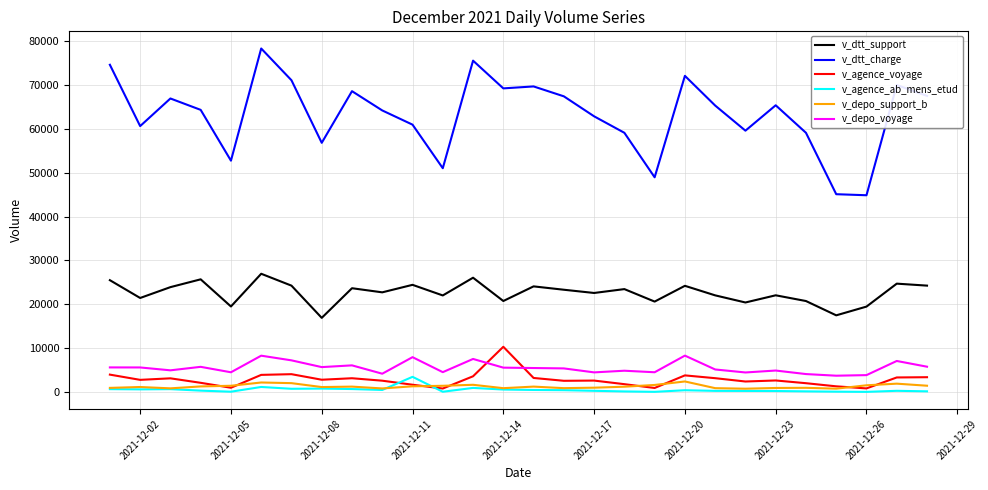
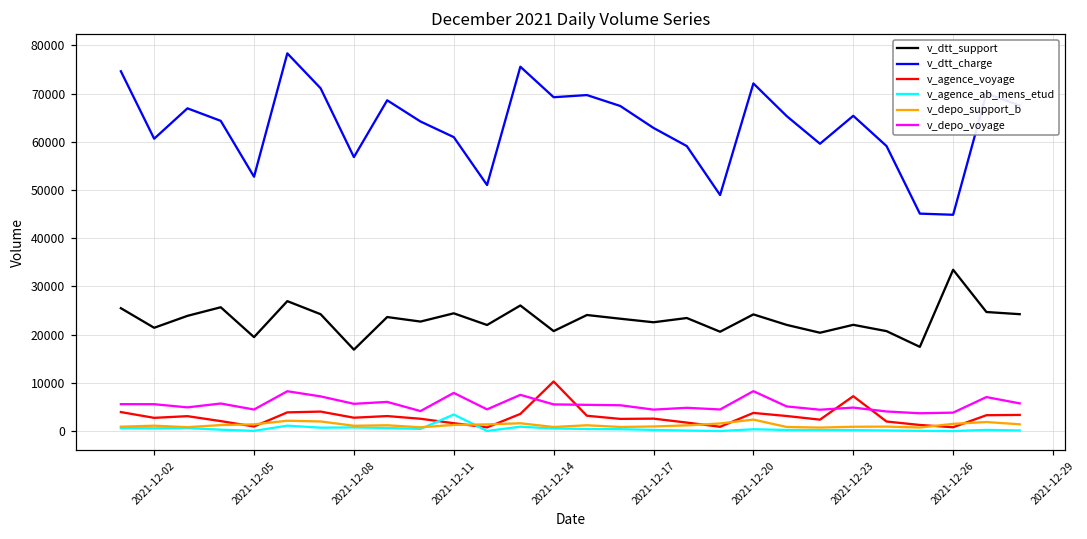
  {
    "v_dtt_support": {
      "2021-12-02": 21000,
      "2021-12-05": 19000,
      "2021-12-08": 17000,
      "2021-12-11": 24000,
      "2021-12-14": 21000,
      "2021-12-17": 23000,
      "2021-12-20": 24000,
      "2021-12-23": 22000,
-     "2021-12-26": 19000
+     "2021-12-26": 33000
    },
    "v_dtt_charge": {
      "2021-12-02": 61000,
      "2021-12-05": 53000,
      "2021-12-08": 57000,
      "2021-12-11": 61000,
      "2021-12-14": 69000,
      "2021-12-17": 63000,
      "2021-12-20": 72000,
      "2021-12-23": 65000,
      "2021-12-26": 45000
    },
    "v_agence_voyage": {
      "2021-12-02": 3000,
      "2021-12-08": 3000,
      "2021-12-14": 10000,
      "2021-12-17": 3000,
      "2021-12-20": 4000,
-     "2021-12-23": 3000,
+     "2021-12-23": 7000,
      "2021-12-26": 1000
    },
    "v_agence_ab_mens_etud": {
      "2021-12-05": 0,
      "2021-12-11": 3000,
      "2021-12-17": 0,
      "2021-12-20": 0,
      "2021-12-23": 0,
      "2021-12-26": 0
    },
    "v_depo_support_b": {
      "2021-12-17": 1000,
      "2021-12-20": 2000,
      "2021-12-23": 1000,
      "2021-12-26": 2000
    },
    "v_depo_voyage": {
      "2021-12-02": 6000,
      "2021-12-05": 4000,
      "2021-12-08": 6000,
      "2021-12-11": 8000,
      "2021-12-14": 6000,
      "2021-12-17": 4000,
      "2021-12-20": 8000,
      "2021-12-23": 5000,
      "2021-12-26": 4000
    }
  }
